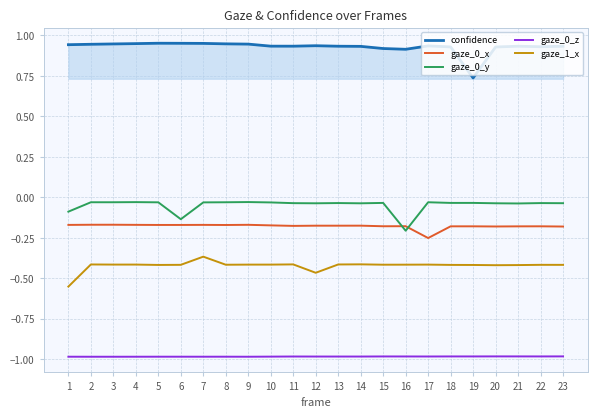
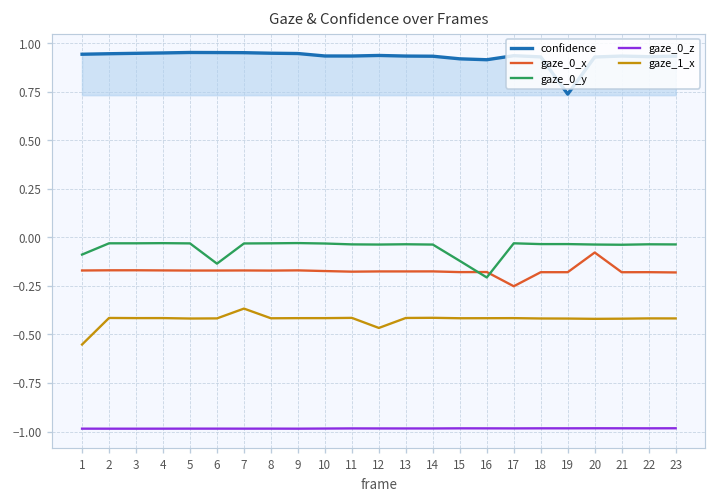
  {
    "confidence": {
      "1": 0.94,
      "2": 0.95,
      "3": 0.95,
      "4": 0.95,
      "5": 0.95,
      "6": 0.95,
      "7": 0.95,
      "8": 0.95,
      "9": 0.95,
      "10": 0.93,
      "11": 0.93,
      "12": 0.94,
      "13": 0.93,
      "14": 0.93,
      "15": 0.92,
      "16": 0.91,
      "19": 0.74
    },
    "gaze_0_x": {
      "1": -0.17,
      "2": -0.17,
      "3": -0.17,
      "4": -0.17,
      "5": -0.17,
      "6": -0.17,
      "7": -0.17,
      "8": -0.17,
      "9": -0.17,
      "10": -0.17,
      "11": -0.18,
      "12": -0.18,
      "13": -0.18,
      "14": -0.18,
      "15": -0.18,
      "16": -0.18,
      "17": -0.25,
      "18": -0.18,
      "19": -0.18,
-     "20": -0.18,
+     "20": -0.08,
      "21": -0.18,
      "22": -0.18,
      "23": -0.18
    },
    "gaze_0_y": {
      "1": -0.09,
      "2": -0.03,
      "3": -0.03,
      "4": -0.03,
      "5": -0.03,
      "6": -0.14,
      "7": -0.03,
      "8": -0.03,
      "9": -0.03,
      "10": -0.03,
      "11": -0.04,
      "12": -0.04,
      "13": -0.04,
      "14": -0.04,
-     "15": -0.03,
+     "15": -0.12,
      "16": -0.21,
      "17": -0.03,
      "18": -0.03,
      "19": -0.03,
      "20": -0.04,
      "21": -0.04,
      "22": -0.04,
      "23": -0.04
    },
    "gaze_0_z": {
      "1": -0.98,
      "2": -0.99,
      "3": -0.99,
      "4": -0.98,
      "5": -0.98,
      "6": -0.98,
      "7": -0.98,
      "8": -0.98,
      "9": -0.99,
      "10": -0.98,
      "11": -0.98,
      "12": -0.98,
      "13": -0.98,
      "14": -0.98,
      "15": -0.98,
      "16": -0.98,
      "17": -0.98,
      "18": -0.98,
      "19": -0.98,
      "20": -0.98,
      "21": -0.98,
      "22": -0.98,
      "23": -0.98
    },
    "gaze_1_x": {
      "1": -0.55,
      "2": -0.41,
      "3": -0.42,
      "4": -0.42,
      "5": -0.42,
      "6": -0.42,
      "7": -0.37,
      "8": -0.42,
      "9": -0.42,
      "10": -0.42,
      "11": -0.41,
      "12": -0.47,
      "13": -0.41,
      "14": -0.41,
      "15": -0.42,
      "16": -0.42,
      "17": -0.42,
      "18": -0.42,
      "19": -0.42,
      "20": -0.42,
      "21": -0.42,
      "22": -0.42,
      "23": -0.42
    }
  }
